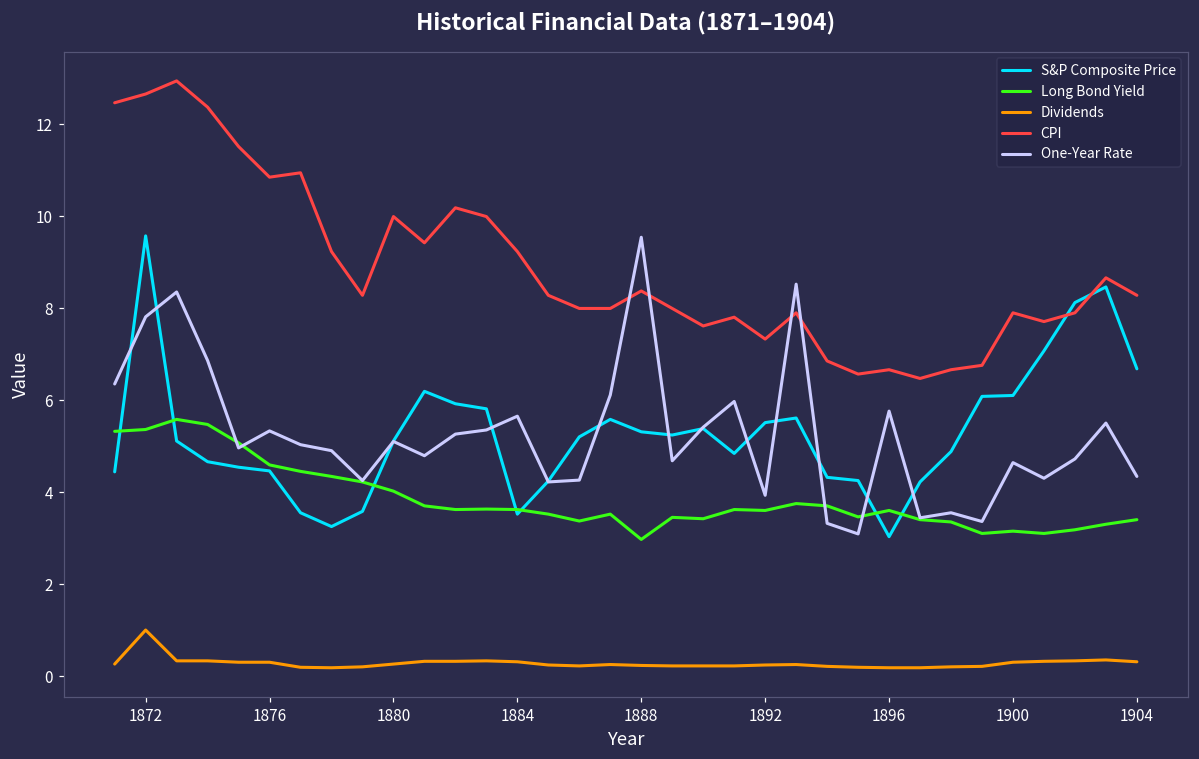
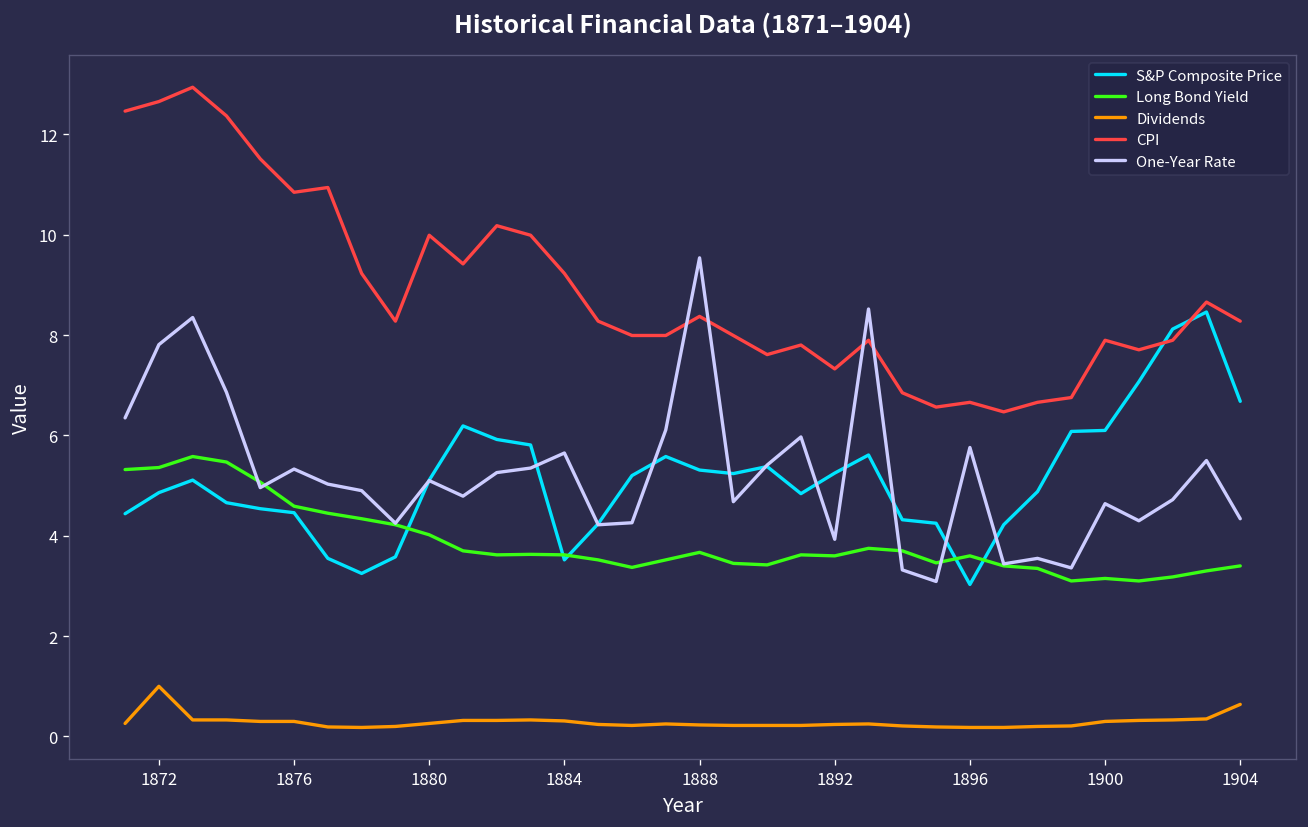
  {
    "S&P Composite Price": {
-     "1872": 9.6,
+     "1872": 4.9,
      "1876": 4.5,
      "1884": 3.5,
      "1888": 5.3,
-     "1892": 5.5,
+     "1892": 5.3,
      "1896": 3.0,
      "1900": 6.1,
      "1904": 6.7
    },
    "Long Bond Yield": {
      "1872": 5.4,
      "1876": 4.6,
      "1880": 4.0,
      "1884": 3.6,
-     "1888": 3.0,
+     "1888": 3.7,
      "1892": 3.6,
      "1896": 3.6,
      "1900": 3.2,
      "1904": 3.4
    },
    "Dividends": {
      "1872": 1.0,
      "1876": 0.3,
      "1880": 0.3,
      "1884": 0.3,
      "1888": 0.2,
      "1892": 0.2,
      "1896": 0.2,
      "1900": 0.3,
-     "1904": 0.3
+     "1904": 0.6
    },
    "CPI": {
      "1872": 12.7,
      "1876": 10.8,
      "1880": 10.0,
      "1884": 9.2,
      "1888": 8.4,
      "1892": 7.3,
      "1896": 6.7,
      "1900": 7.9,
      "1904": 8.3
    },
    "One-Year Rate": {
      "1872": 7.8,
      "1876": 5.3,
      "1884": 5.7,
      "1888": 9.5,
      "1892": 3.9,
      "1896": 5.8,
      "1900": 4.6,
      "1904": 4.3
    }
  }
